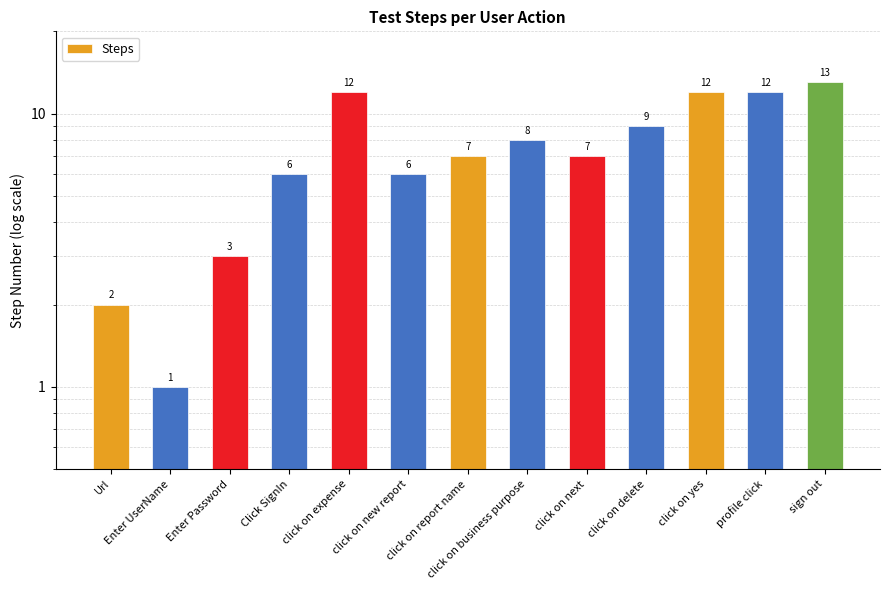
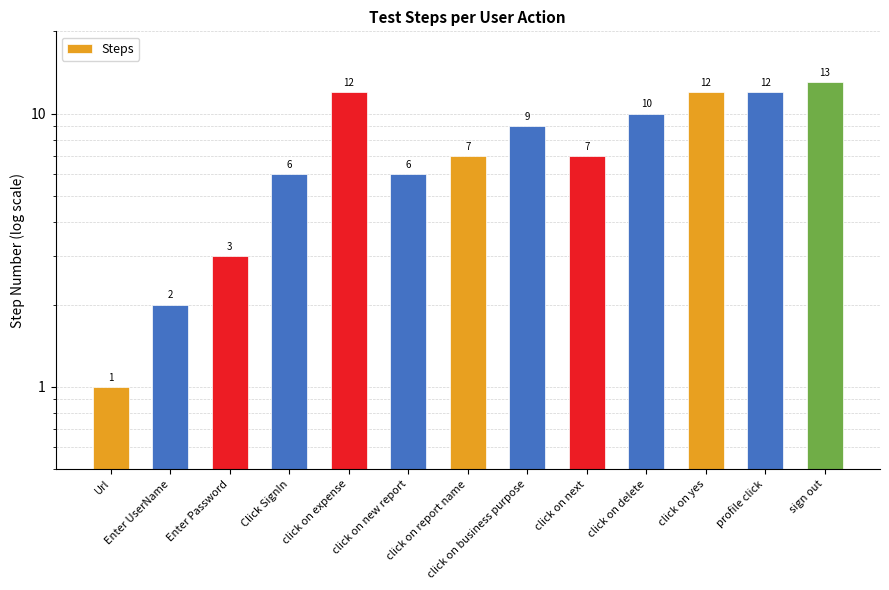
  {
-   "Url": 2,
-   "Enter UserName": 1,
+   "Url": 1,
+   "Enter UserName": 2,
    "Enter Password": 3,
    "Click SignIn": 6,
    "click on expense": 12,
    "click on new report": 6,
    "click on report name": 7,
-   "click on business purpose": 8,
+   "click on business purpose": 9,
    "click on next": 7,
-   "click on delete": 9,
+   "click on delete": 10,
    "click on yes": 12,
    "profile click": 12,
    "sign out": 13
  }
